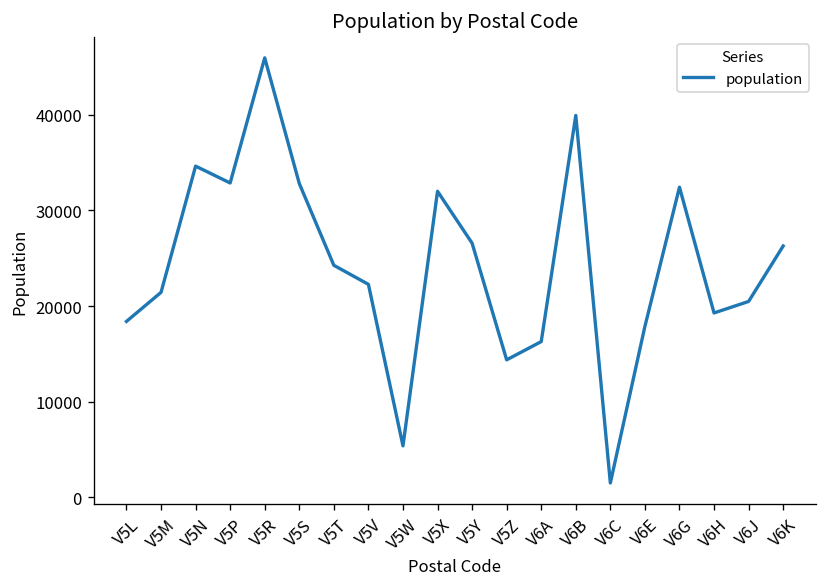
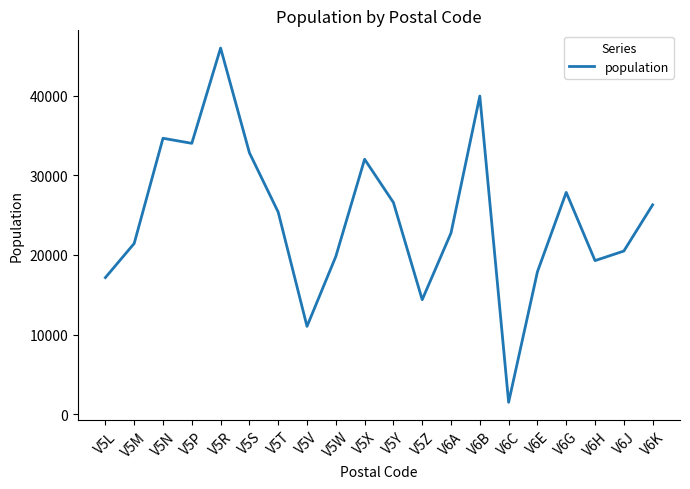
  {
-   "V5L": 18000,
+   "V5L": 17000,
    "V5M": 21000,
    "V5N": 35000,
-   "V5P": 33000,
+   "V5P": 34000,
    "V5R": 46000,
    "V5S": 33000,
-   "V5T": 24000,
-   "V5V": 22000,
-   "V5W": 5000,
+   "V5T": 25000,
+   "V5V": 11000,
+   "V5W": 20000,
    "V5X": 32000,
    "V5Y": 27000,
    "V5Z": 14000,
-   "V6A": 16000,
+   "V6A": 23000,
    "V6B": 40000,
    "V6C": 2000,
    "V6E": 18000,
-   "V6G": 32000,
+   "V6G": 28000,
    "V6H": 19000,
    "V6J": 20000,
    "V6K": 26000
  }
